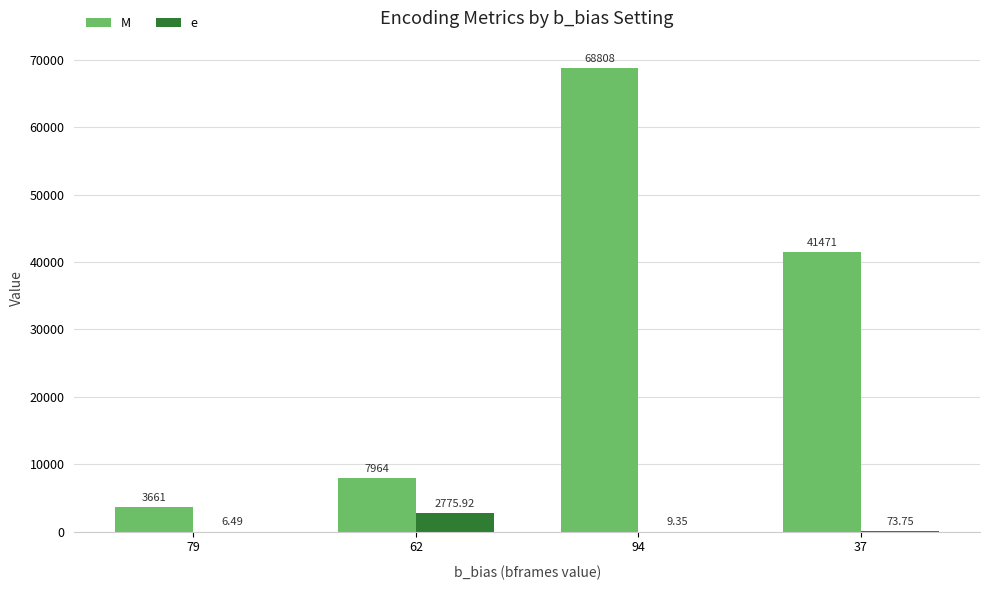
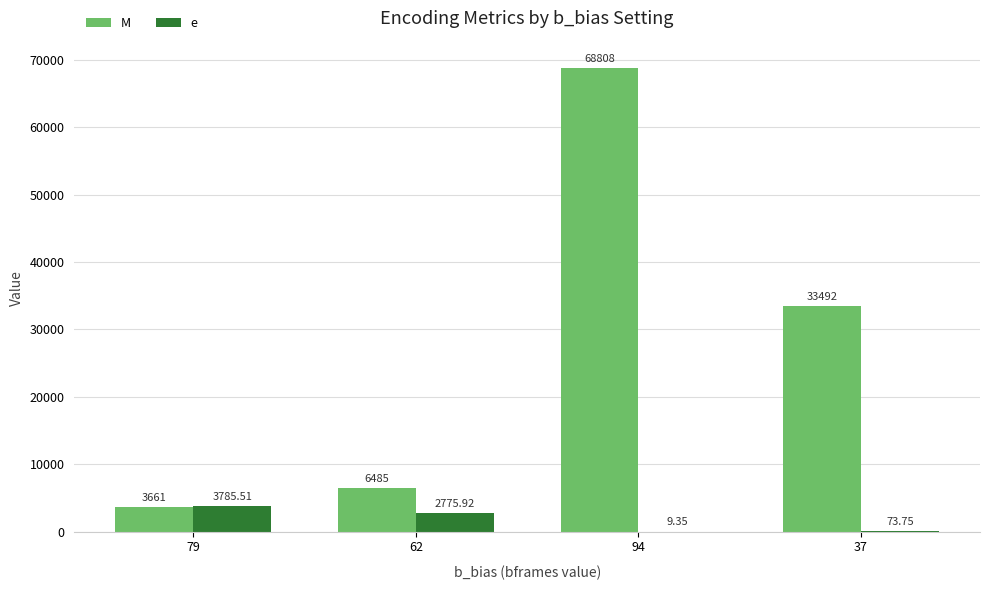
  {
    "M": {
      "79": 3661,
-     "62": 7964,
+     "62": 6485,
      "94": 68808,
-     "37": 41471
+     "37": 33492
    },
    "e": {
-     "79": 6.49,
+     "79": 3785.51,
      "62": 2775.92,
      "94": 9.35,
      "37": 73.75
    }
  }
